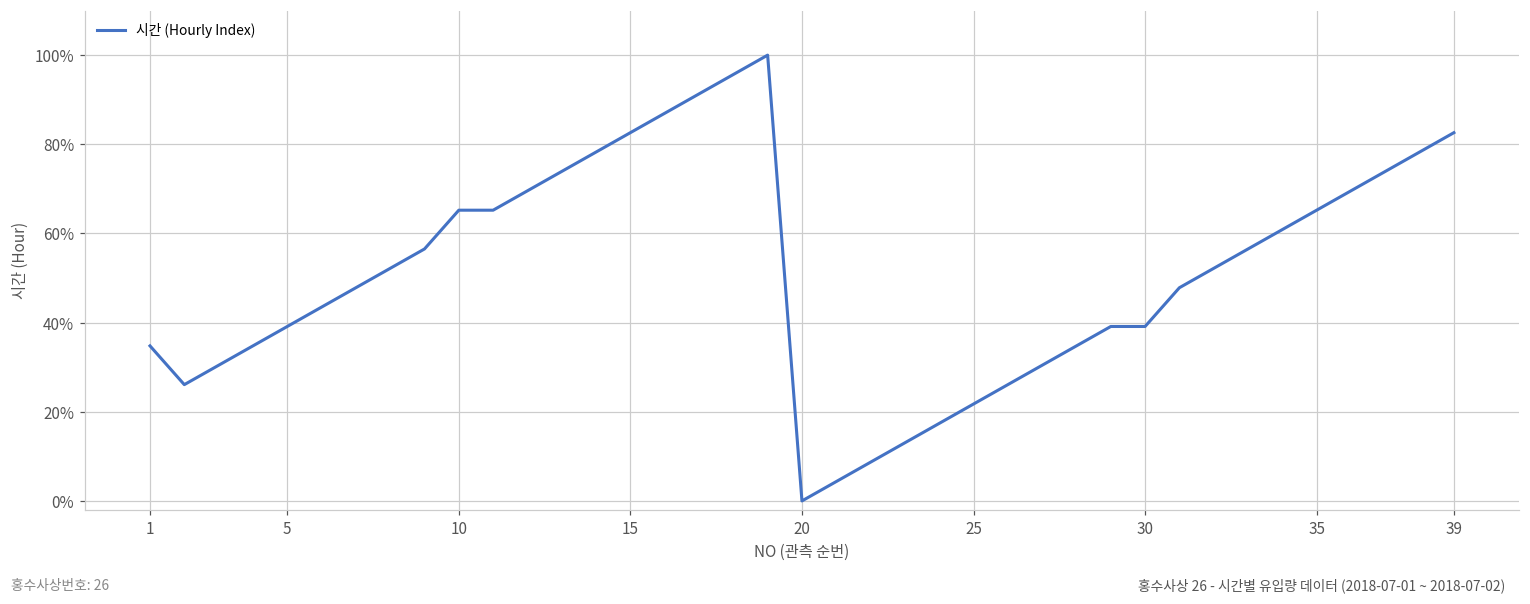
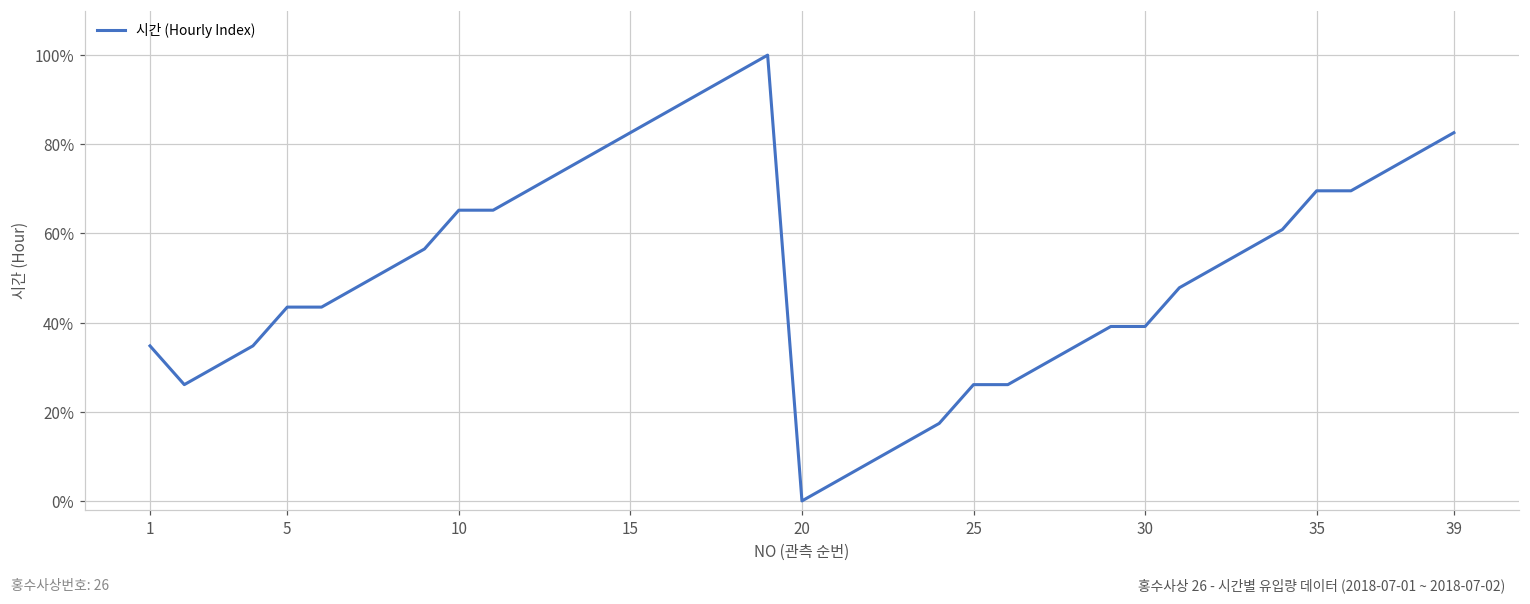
  {
    "1": "35%",
-   "5": "39%",
+   "5": "43%",
    "10": "65%",
    "15": "83%",
    "20": "0%",
-   "25": "22%",
+   "25": "26%",
    "30": "39%",
-   "35": "65%",
+   "35": "70%",
    "39": "83%"
  }
